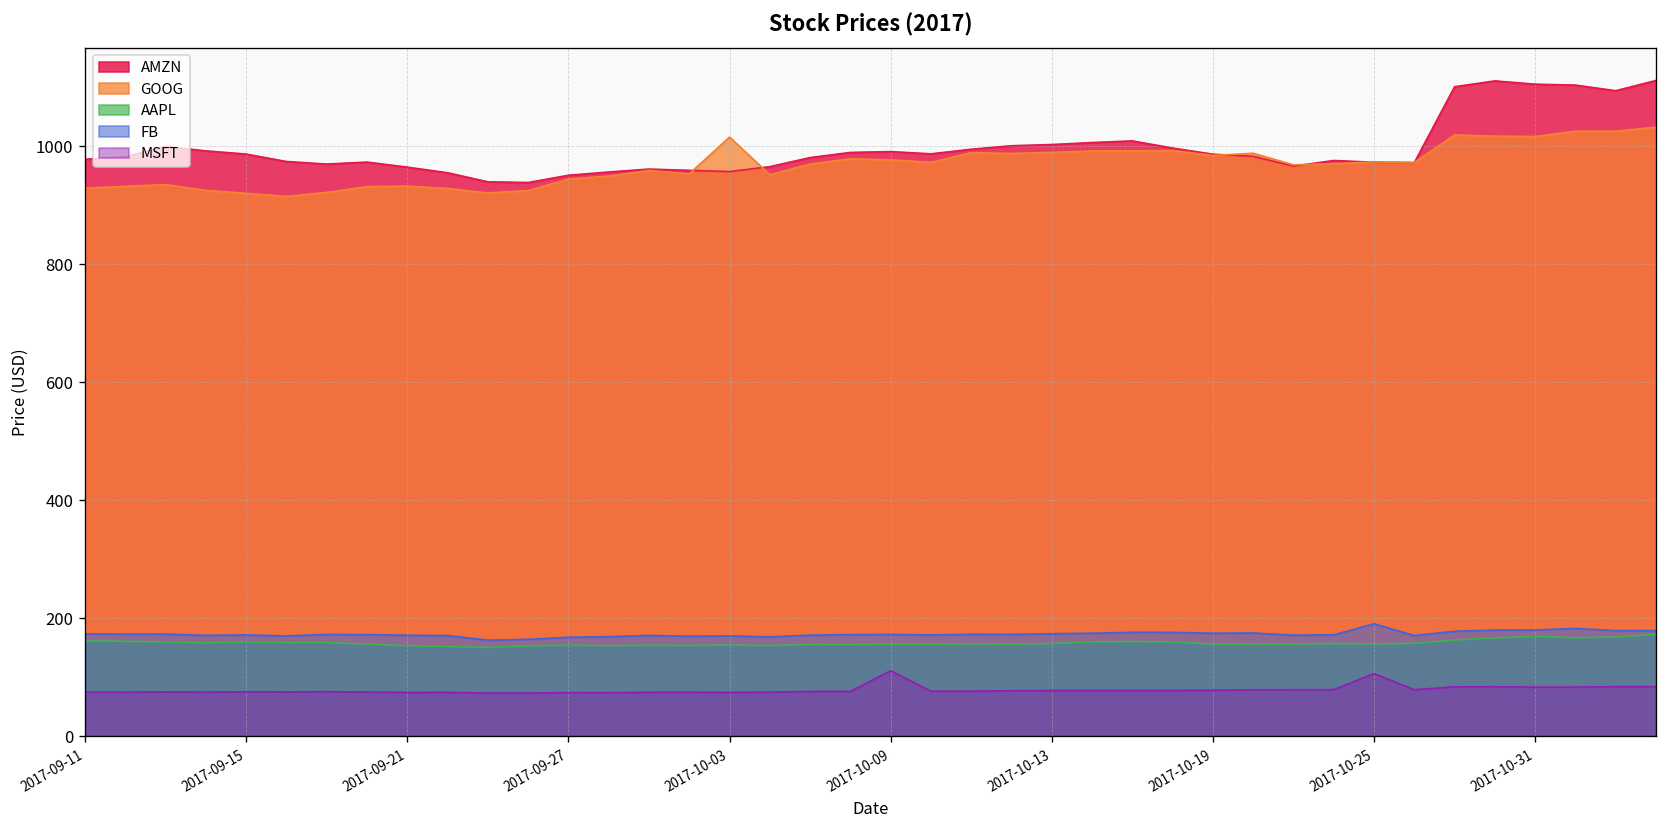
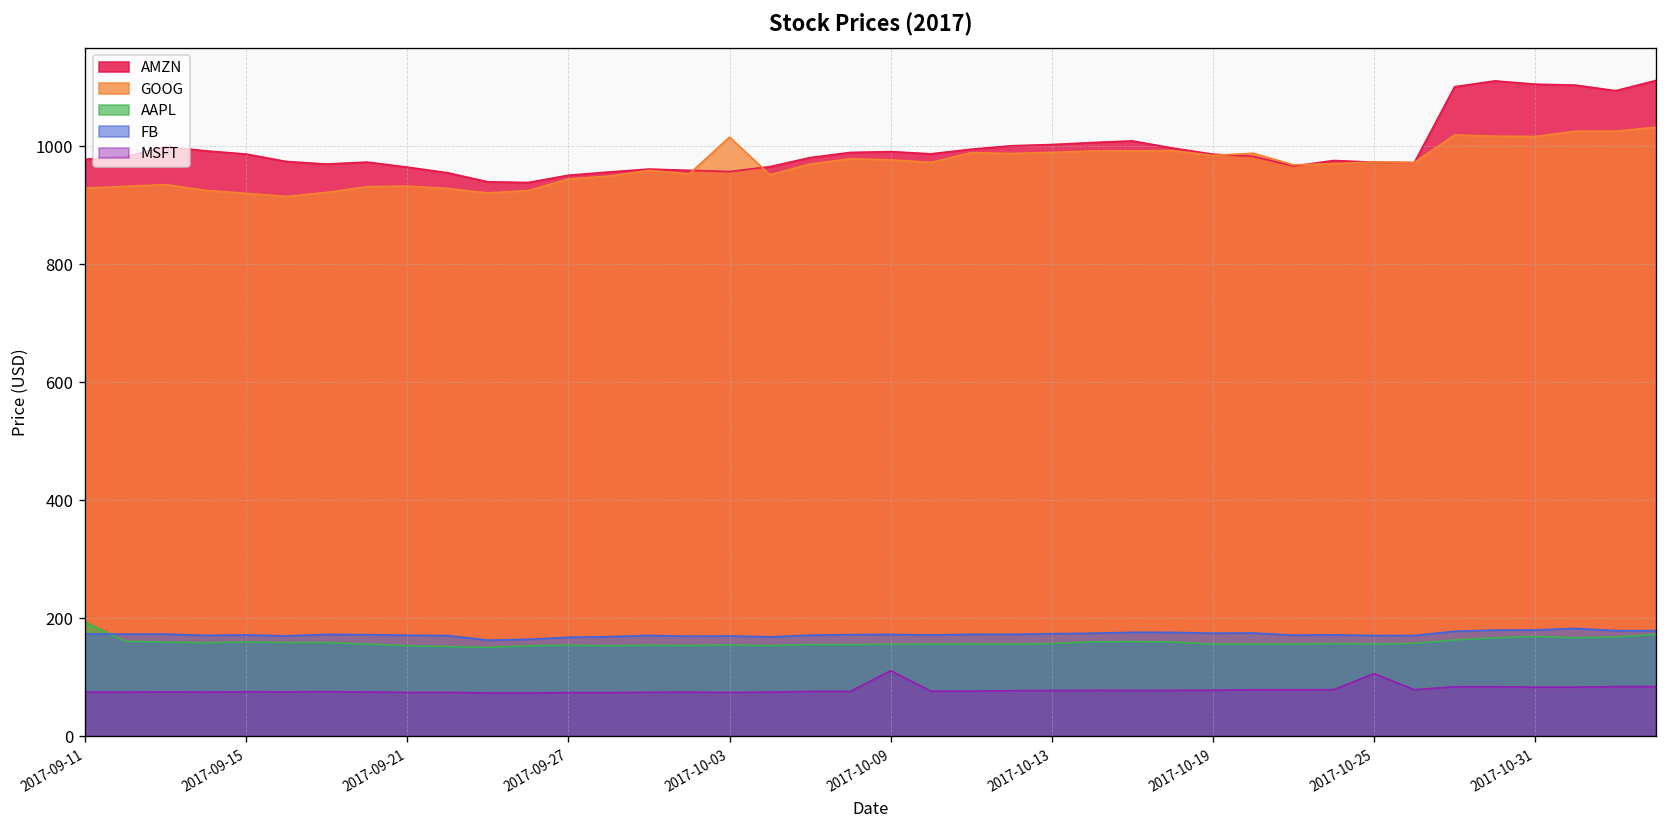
  {
    "AMZN": {
      "2017-09-11": 980,
      "2017-09-15": 990,
      "2017-09-21": 960,
      "2017-09-27": 950,
      "2017-10-03": 960,
      "2017-10-09": 990,
      "2017-10-13": 1000,
      "2017-10-31": 1110
    },
    "GOOG": {
      "2017-09-11": 930,
      "2017-09-15": 920,
      "2017-09-21": 930,
      "2017-09-27": 940,
      "2017-10-03": 1020,
      "2017-10-09": 980,
      "2017-10-13": 990,
      "2017-10-31": 1020
    },
    "AAPL": {
-     "2017-09-11": 160,
+     "2017-09-11": 190,
      "2017-09-15": 160,
      "2017-09-21": 150,
      "2017-09-27": 150,
      "2017-10-03": 150,
      "2017-10-09": 160,
      "2017-10-13": 160,
      "2017-10-19": 160,
      "2017-10-25": 160,
      "2017-10-31": 170
    },
    "FB": {
      "2017-09-11": 170,
      "2017-09-15": 170,
      "2017-09-21": 170,
      "2017-09-27": 170,
      "2017-10-03": 170,
      "2017-10-09": 170,
      "2017-10-13": 170,
      "2017-10-19": 170,
-     "2017-10-25": 190,
+     "2017-10-25": 170,
      "2017-10-31": 180
    },
    "MSFT": {
      "2017-09-11": 70,
      "2017-09-15": 80,
      "2017-09-21": 70,
      "2017-09-27": 70,
      "2017-10-03": 70,
      "2017-10-09": 110,
      "2017-10-13": 80,
      "2017-10-19": 80,
      "2017-10-25": 110,
      "2017-10-31": 80
    }
  }
